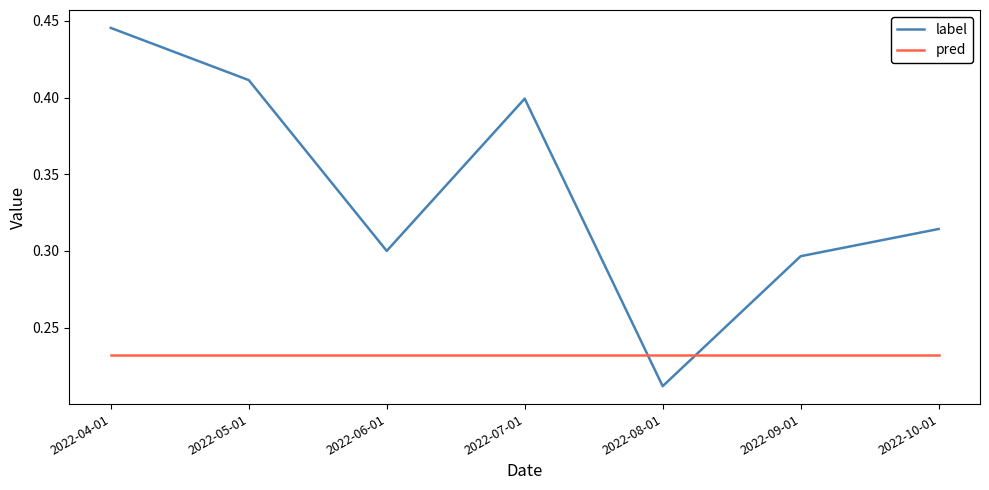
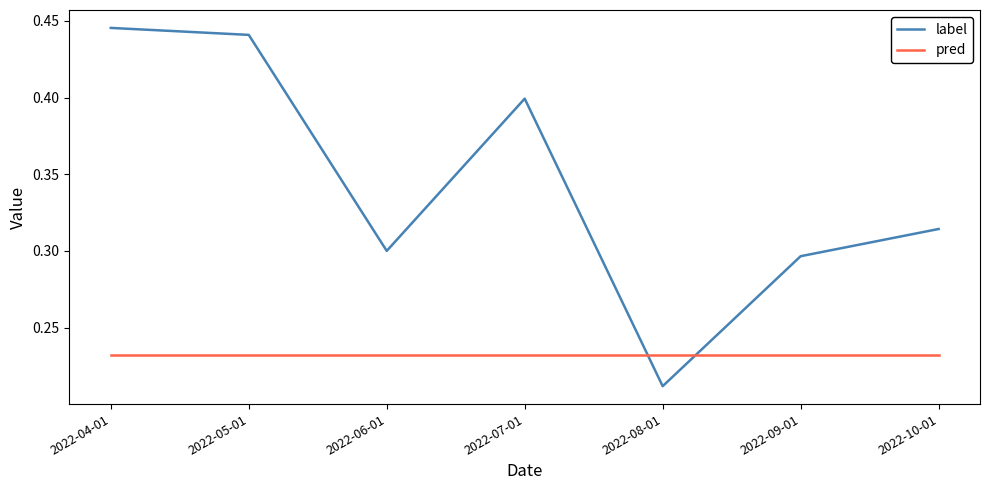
  {
    "label": {
      "2022-04-01": 0.445,
-     "2022-05-01": 0.411,
+     "2022-05-01": 0.441,
      "2022-06-01": 0.300,
      "2022-07-01": 0.399,
      "2022-08-01": 0.212,
      "2022-09-01": 0.297,
      "2022-10-01": 0.314
    },
    "pred": {
      "2022-04-01": 0.232,
      "2022-05-01": 0.232,
      "2022-06-01": 0.232,
      "2022-07-01": 0.232,
      "2022-08-01": 0.232,
      "2022-09-01": 0.232,
      "2022-10-01": 0.232
    }
  }
